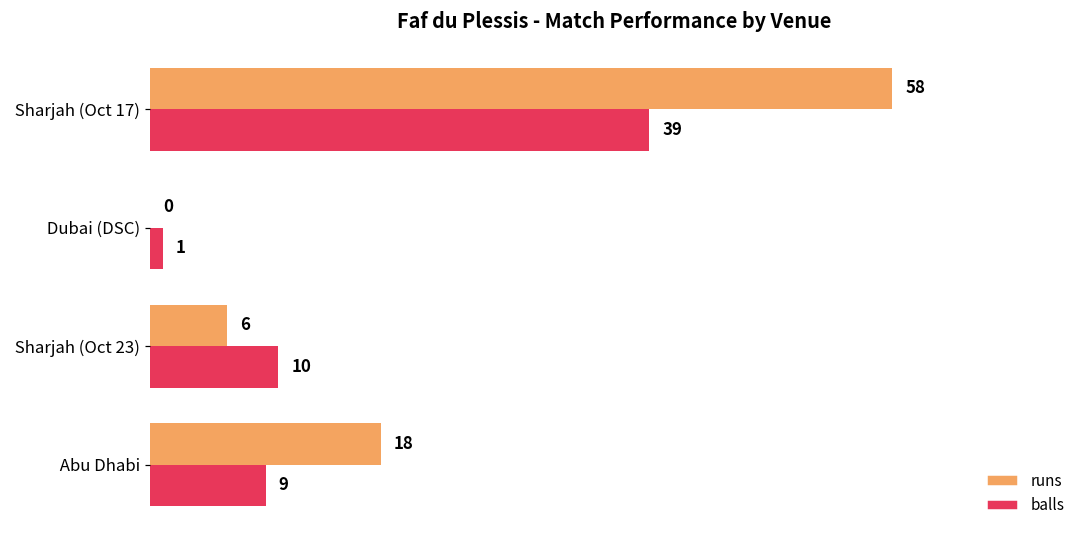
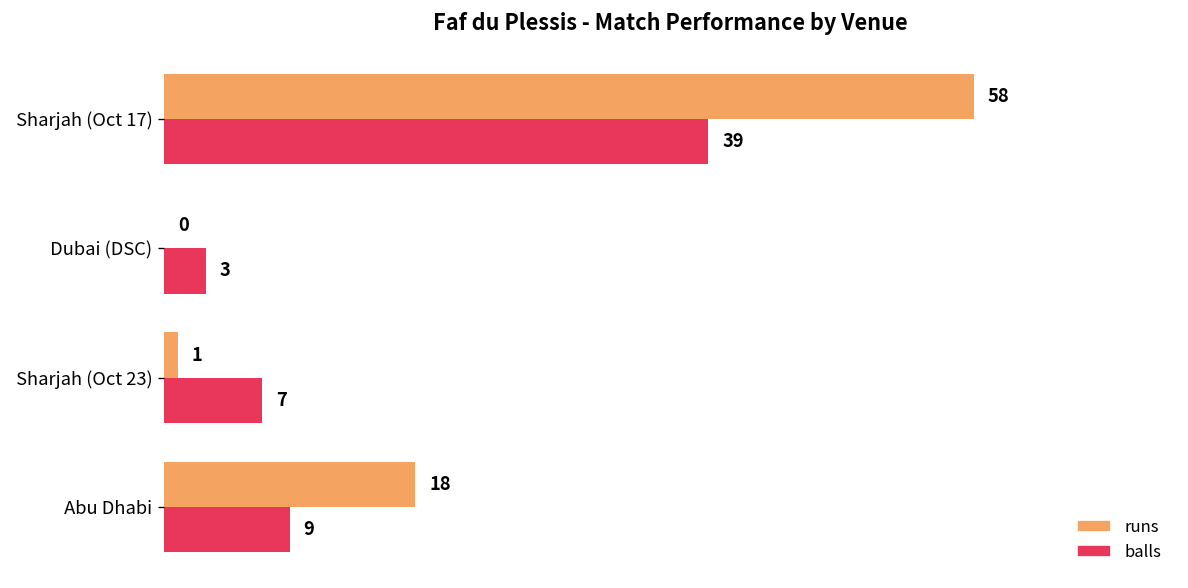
  {
    "runs": {
      "Sharjah (Oct 17)": 58,
      "Dubai (DSC)": 0,
-     "Sharjah (Oct 23)": 6,
+     "Sharjah (Oct 23)": 1,
      "Abu Dhabi": 18
    },
    "balls": {
      "Sharjah (Oct 17)": 39,
-     "Dubai (DSC)": 1,
-     "Sharjah (Oct 23)": 10,
+     "Dubai (DSC)": 3,
+     "Sharjah (Oct 23)": 7,
      "Abu Dhabi": 9
    }
  }
